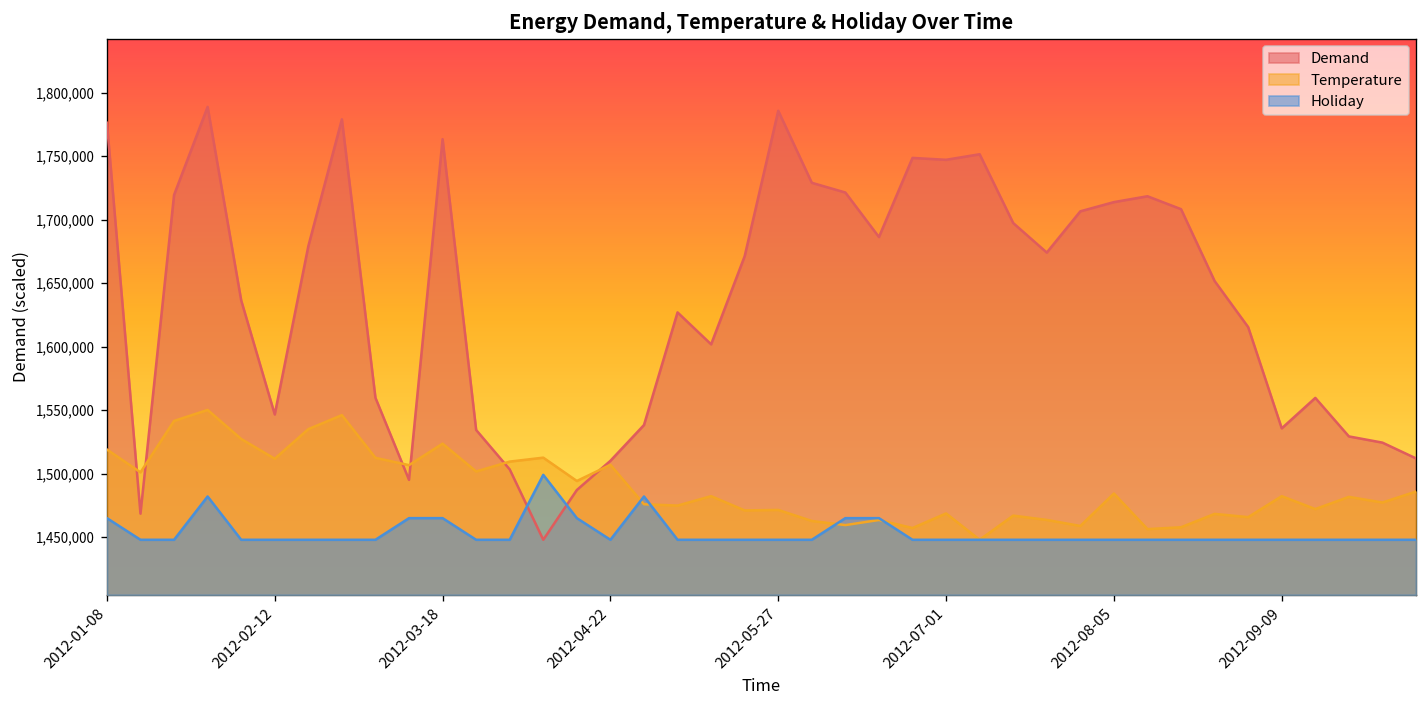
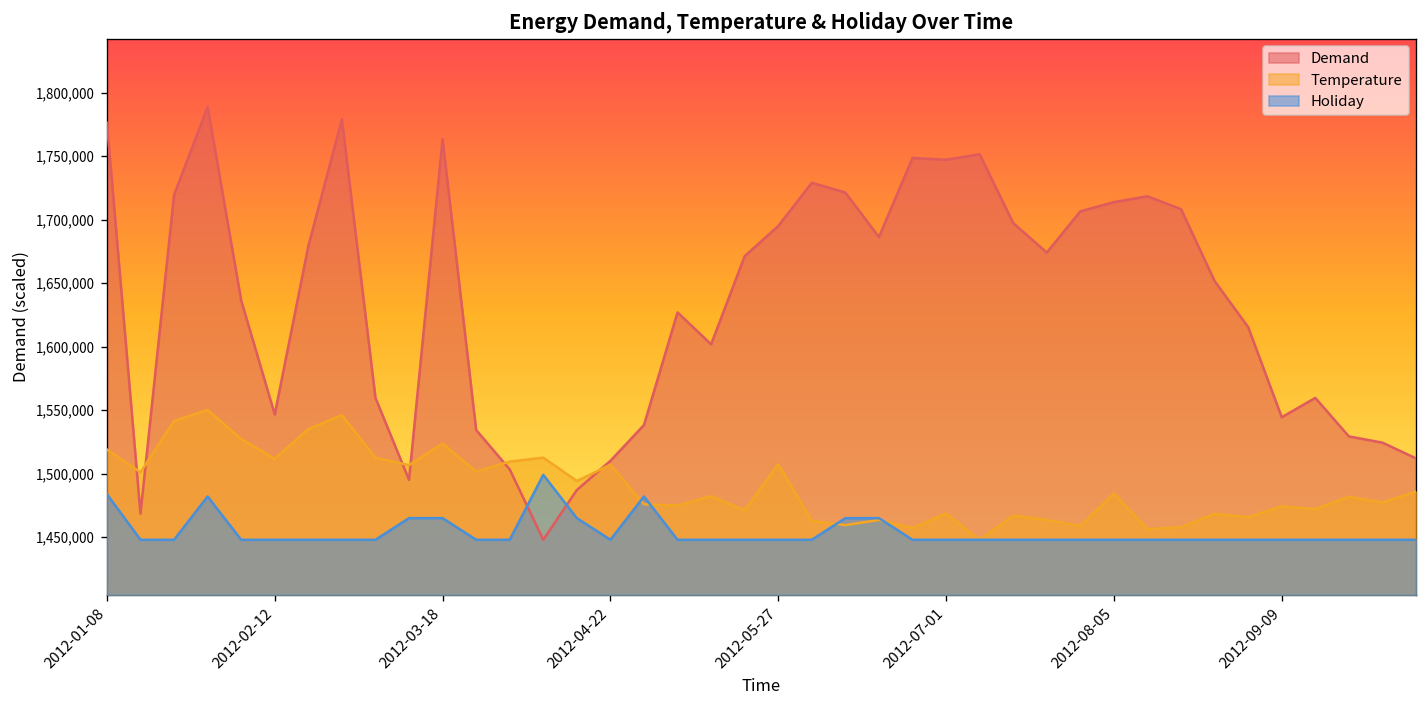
  {
    "Demand": {
      "2012-01-08": "1,776,000",
      "2012-02-12": "1,547,000",
      "2012-03-18": "1,763,000",
      "2012-04-22": "1,510,000",
-     "2012-05-27": "1,786,000",
+     "2012-05-27": "1,695,000",
      "2012-07-01": "1,747,000",
      "2012-08-05": "1,714,000",
-     "2012-09-09": "1,536,000"
+     "2012-09-09": "1,544,000"
    },
    "Temperature": {
      "2012-01-08": "1,519,000",
      "2012-02-12": "1,512,000",
      "2012-03-18": "1,524,000",
      "2012-04-22": "1,507,000",
-     "2012-05-27": "1,471,000",
+     "2012-05-27": "1,507,000",
      "2012-07-01": "1,469,000",
      "2012-08-05": "1,484,000",
-     "2012-09-09": "1,482,000"
+     "2012-09-09": "1,474,000"
    },
    "Holiday": {
-     "2012-01-08": "1,465,000",
+     "2012-01-08": "1,484,000",
      "2012-02-12": "1,448,000",
      "2012-03-18": "1,465,000",
      "2012-04-22": "1,448,000",
      "2012-05-27": "1,448,000",
      "2012-07-01": "1,448,000",
      "2012-08-05": "1,448,000",
      "2012-09-09": "1,448,000"
    }
  }
